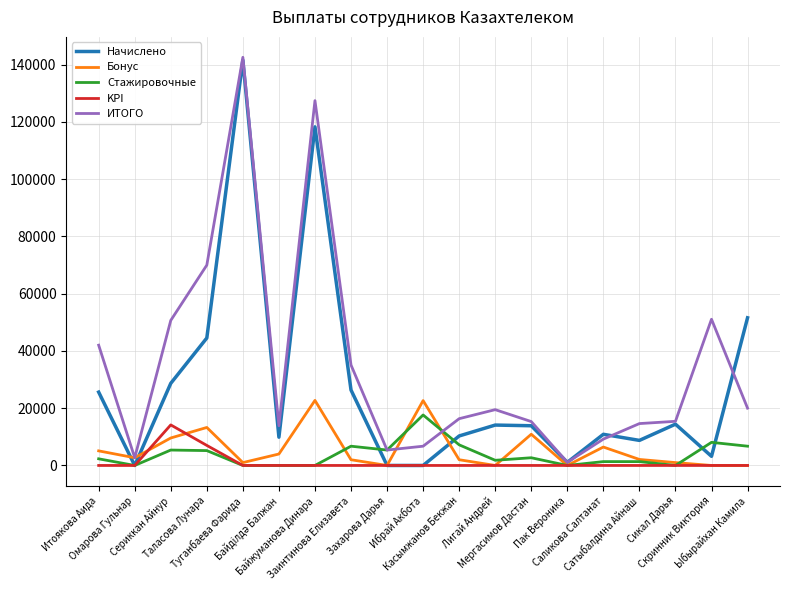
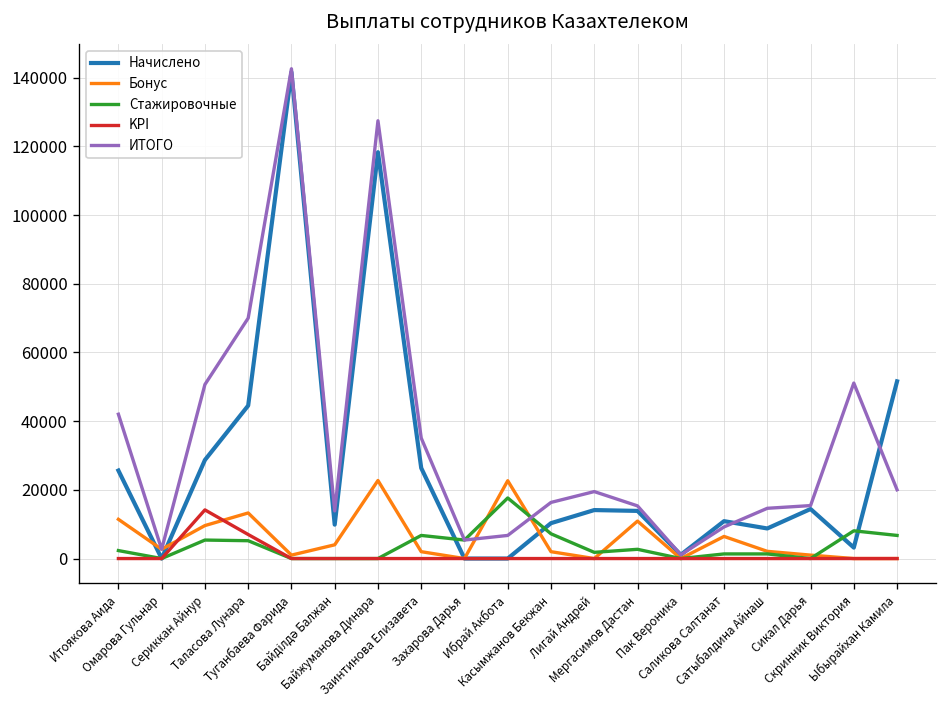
  {
    "Начислено": {
      "Итоякова Аида": 26000,
      "Сериккан Айнур": 29000,
      "Таласова Лунара": 45000,
      "Туганбаева Фарида": 142000,
      "Байділдә Балжан": 10000,
      "Байжуманова Динара": 118000,
      "Заинтинова Елизавета": 26000,
      "Касымжанов Бекжан": 10000,
      "Лигай Андрей": 14000,
      "Мергасимов Дастан": 14000,
      "Саликова Салтанат": 11000,
      "Сатыбалдина Айнаш": 9000,
      "Сикал Дарья": 14000,
      "Скринник Виктория": 3000,
      "Ыбырайхан Камила": 52000
    },
    "Бонус": {
-     "Итоякова Аида": 5000,
+     "Итоякова Аида": 11000,
      "Сериккан Айнур": 10000,
      "Таласова Лунара": 13000,
      "Туганбаева Фарида": 1000,
      "Байділдә Балжан": 4000,
      "Байжуманова Динара": 23000,
      "Заинтинова Елизавета": 2000,
      "Ибрай Акбота": 23000,
      "Касымжанов Бекжан": 2000,
      "Мергасимов Дастан": 11000,
      "Саликова Салтанат": 6000,
      "Сикал Дарья": 1000
    },
    "Стажировочные": {
      "Итоякова Аида": 2000,
      "Сериккан Айнур": 5000,
      "Таласова Лунара": 5000,
      "Заинтинова Елизавета": 7000,
      "Ибрай Акбота": 18000,
      "Касымжанов Бекжан": 7000,
      "Лигай Андрей": 2000,
      "Мергасимов Дастан": 3000,
      "Саликова Салтанат": 1000,
      "Скринник Виктория": 8000,
      "Ыбырайхан Камила": 7000
    },
    "KPI": {
      "Итоякова Аида": 0,
      "Сериккан Айнур": 14000,
      "Таласова Лунара": 7000,
      "Заинтинова Елизавета": 0,
      "Касымжанов Бекжан": 0,
      "Мергасимов Дастан": 0,
      "Саликова Салтанат": 0,
      "Сатыбалдина Айнаш": 0
    },
    "ИТОГО": {
      "Итоякова Аида": 42000,
      "Сериккан Айнур": 51000,
      "Таласова Лунара": 70000,
      "Туганбаева Фарида": 143000,
      "Байділдә Балжан": 14000,
      "Байжуманова Динара": 127000,
      "Заинтинова Елизавета": 35000,
      "Ибрай Акбота": 7000,
      "Касымжанов Бекжан": 16000,
      "Лигай Андрей": 19000,
      "Мергасимов Дастан": 15000,
      "Саликова Салтанат": 9000,
      "Сатыбалдина Айнаш": 15000,
      "Сикал Дарья": 15000,
      "Скринник Виктория": 51000,
      "Ыбырайхан Камила": 20000
    }
  }
